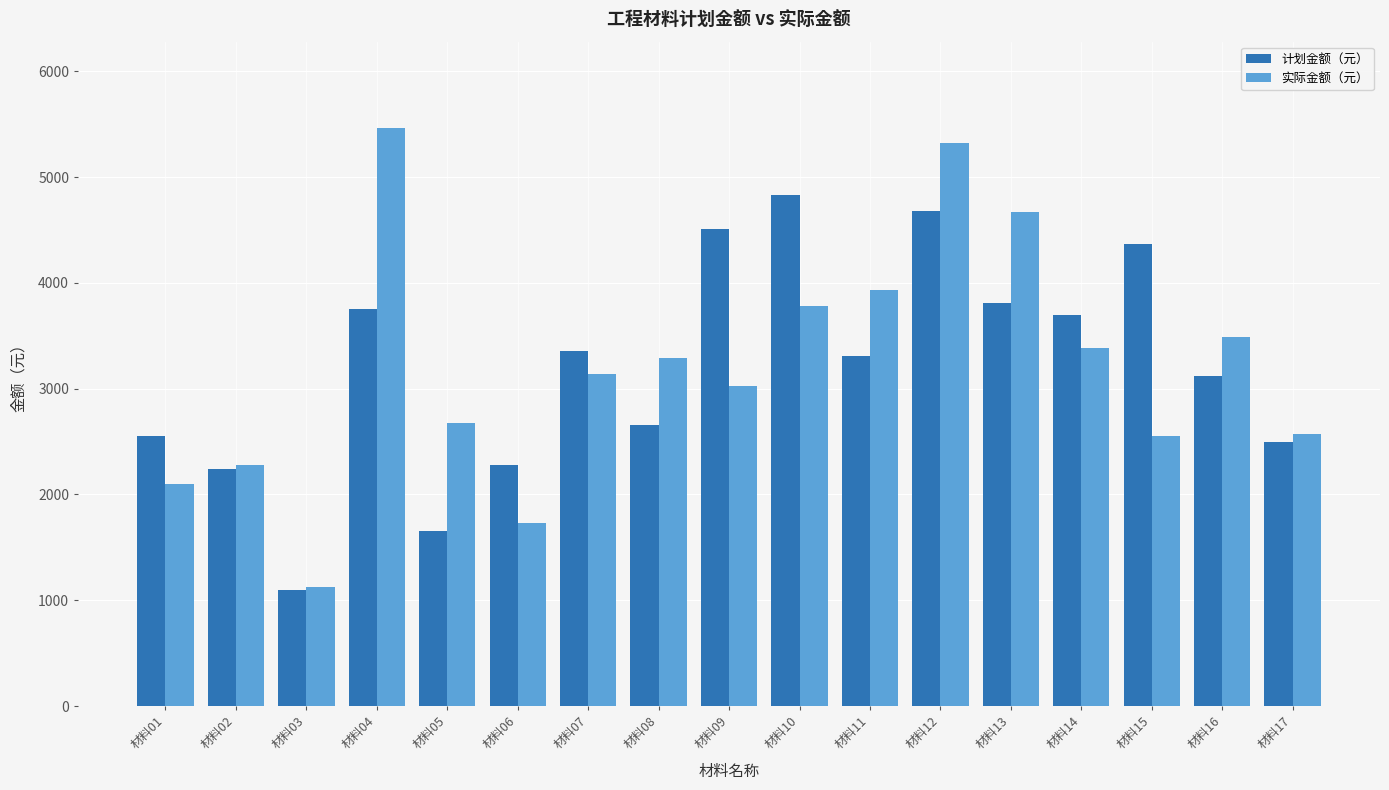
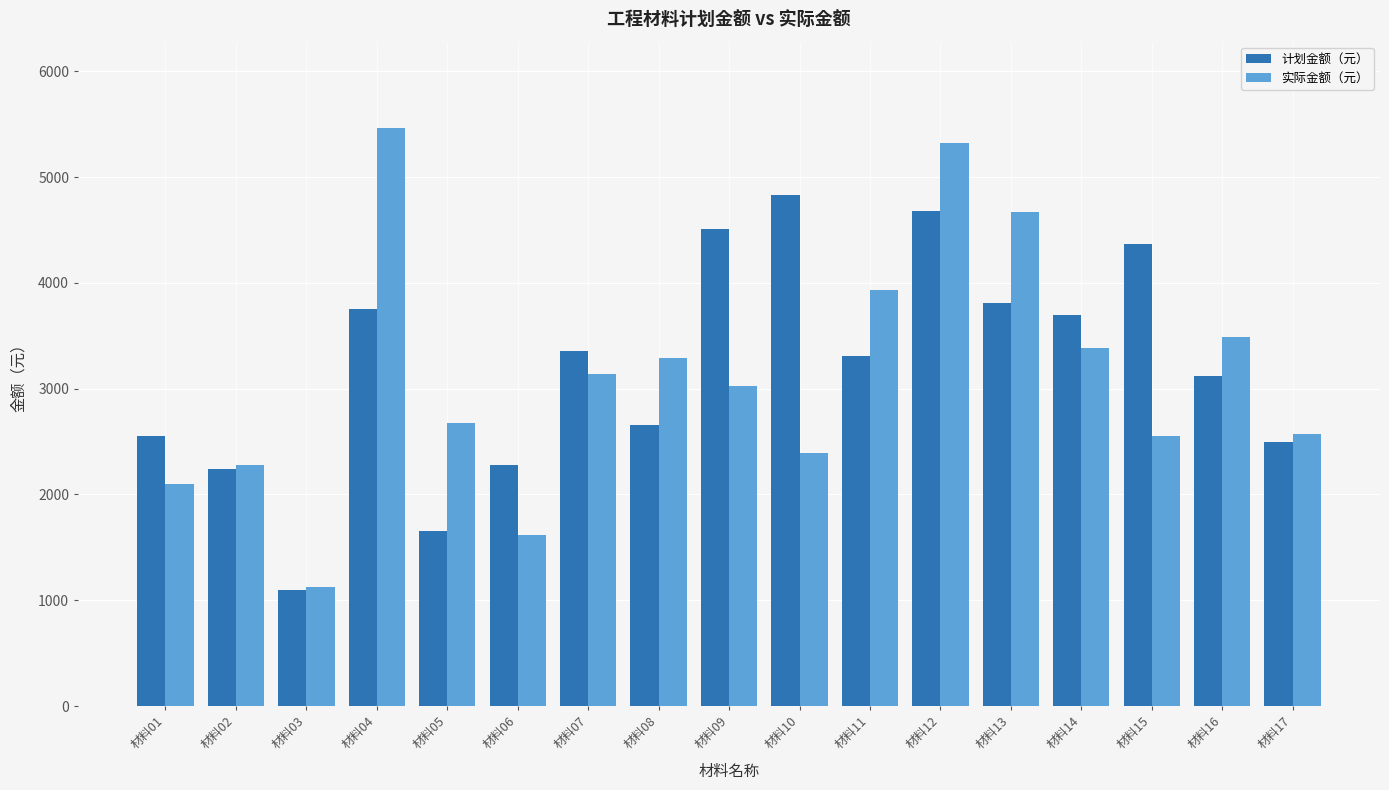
  {
    "计划金额（元）": {
      "材料01": 2550,
      "材料02": 2240,
      "材料03": 1100,
      "材料04": 3750,
      "材料05": 1650,
      "材料06": 2280,
      "材料07": 3360,
      "材料08": 2660,
      "材料09": 4510,
      "材料10": 4830,
      "材料11": 3310,
      "材料12": 4680,
      "材料13": 3810,
      "材料14": 3700,
      "材料15": 4370,
      "材料16": 3120,
      "材料17": 2500
    },
    "实际金额（元）": {
      "材料01": 2100,
      "材料02": 2280,
      "材料03": 1130,
      "材料04": 5460,
      "材料05": 2670,
-     "材料06": 1730,
+     "材料06": 1620,
      "材料07": 3140,
      "材料08": 3290,
      "材料09": 3020,
-     "材料10": 3780,
+     "材料10": 2400,
      "材料11": 3930,
      "材料12": 5320,
      "材料13": 4670,
      "材料14": 3390,
      "材料15": 2550,
      "材料16": 3480,
      "材料17": 2570
    }
  }
